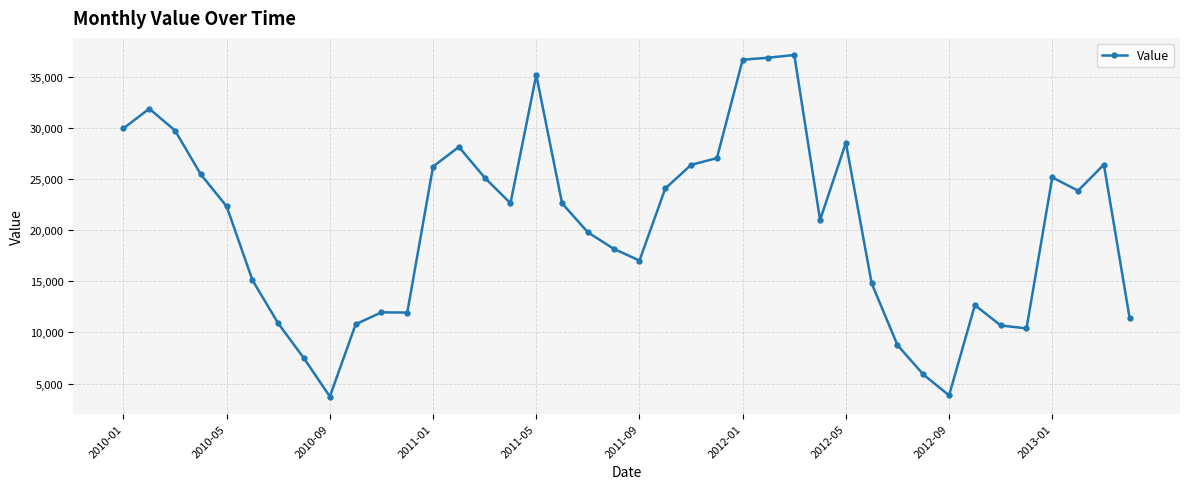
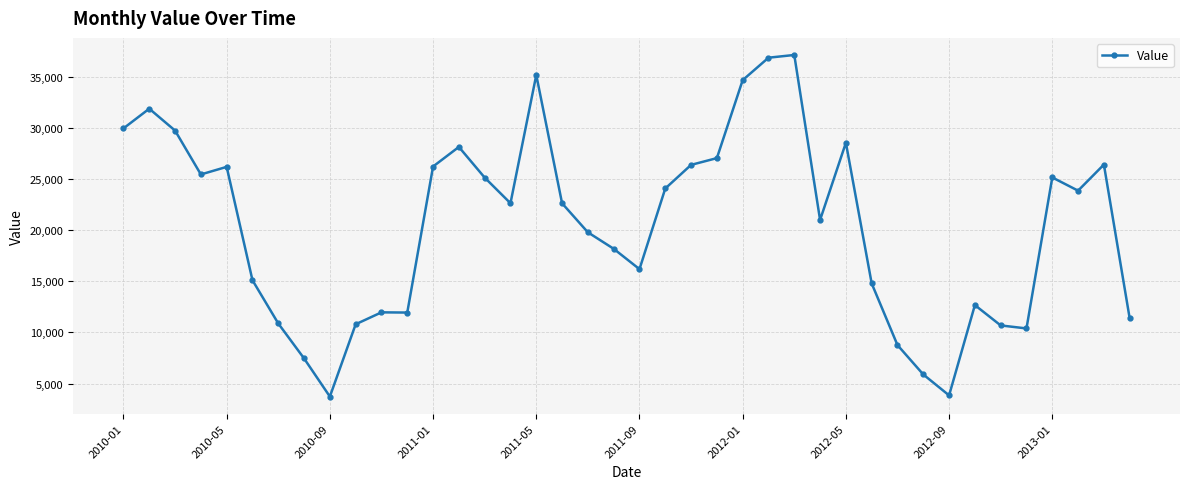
  {
    "2010-01": "30,000",
-   "2010-05": "22,300",
+   "2010-05": "26,200",
    "2010-09": "3,700",
    "2011-01": "26,200",
    "2011-05": "35,200",
-   "2011-09": "17,000",
-   "2012-01": "36,700",
+   "2011-09": "16,200",
+   "2012-01": "34,700",
    "2012-05": "28,500",
    "2012-09": "3,800",
    "2013-01": "25,200"
  }
